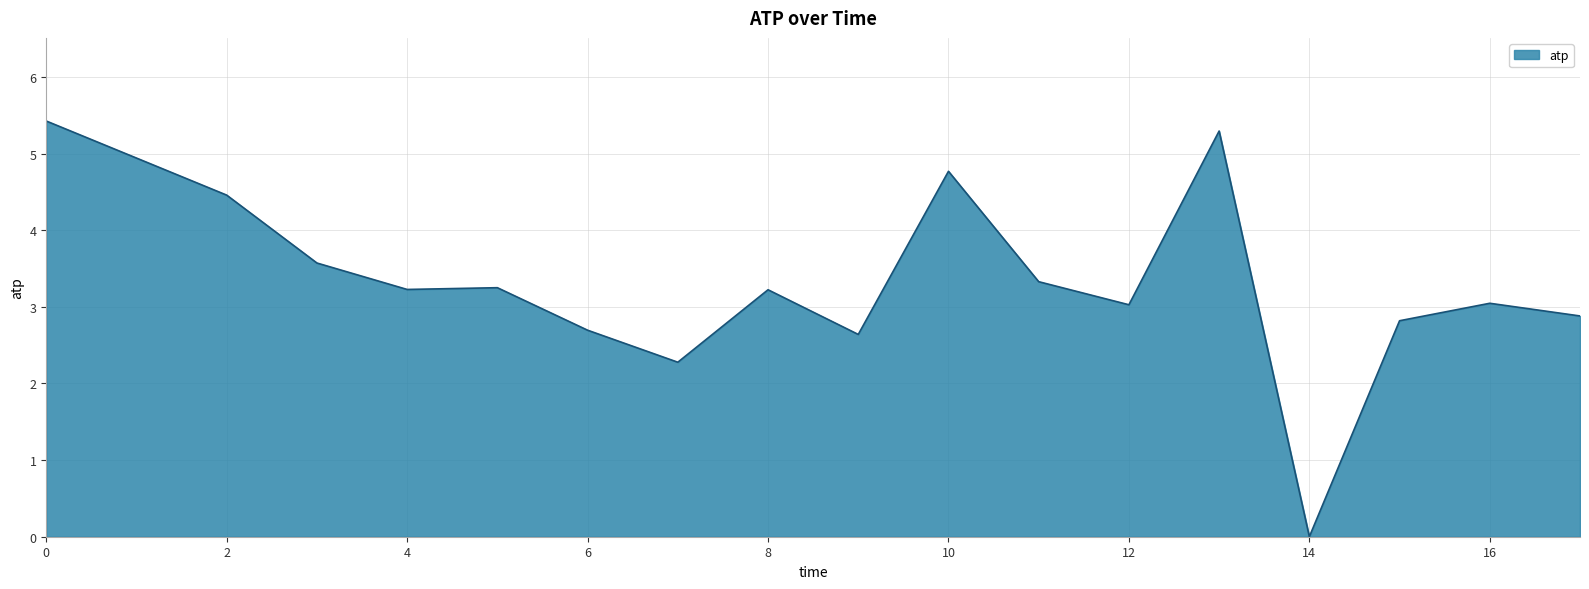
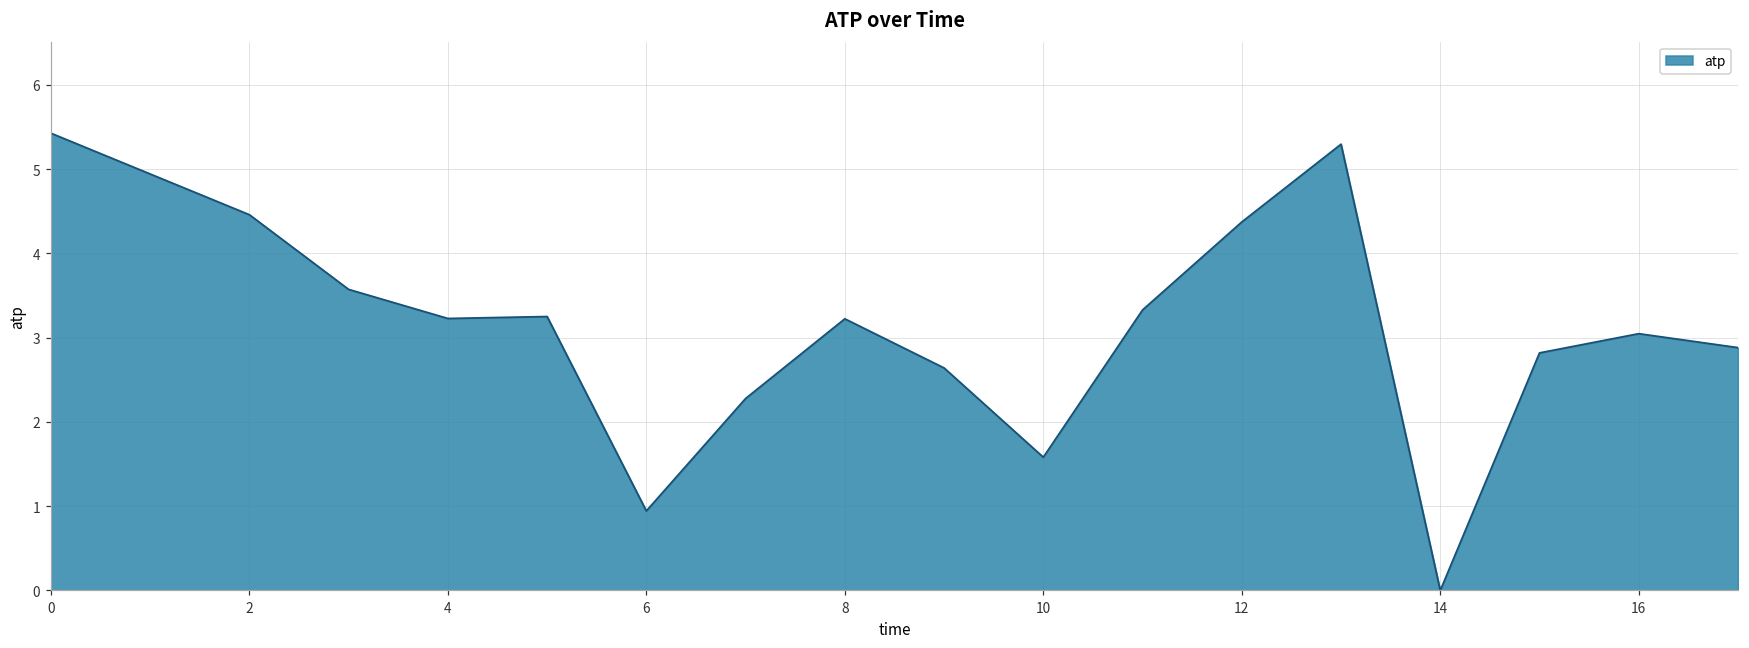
  {
    "0": 5.4,
    "2": 4.5,
    "4": 3.2,
-   "6": 2.7,
+   "6": 0.9,
    "8": 3.2,
-   "10": 4.8,
-   "12": 3.0,
+   "10": 1.6,
+   "12": 4.4,
    "14": 0.0,
    "16": 3.0
  }
